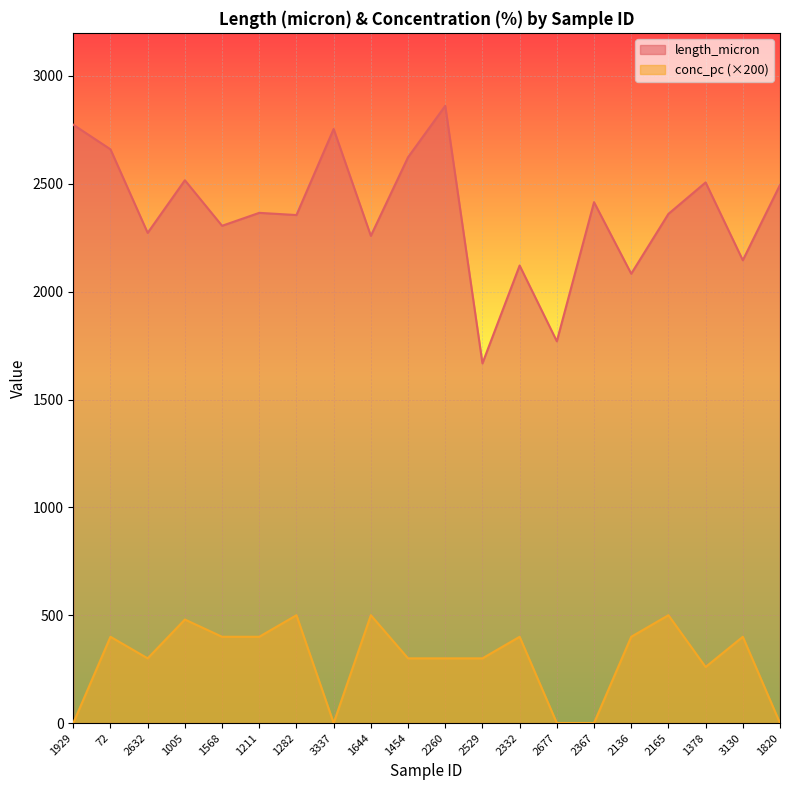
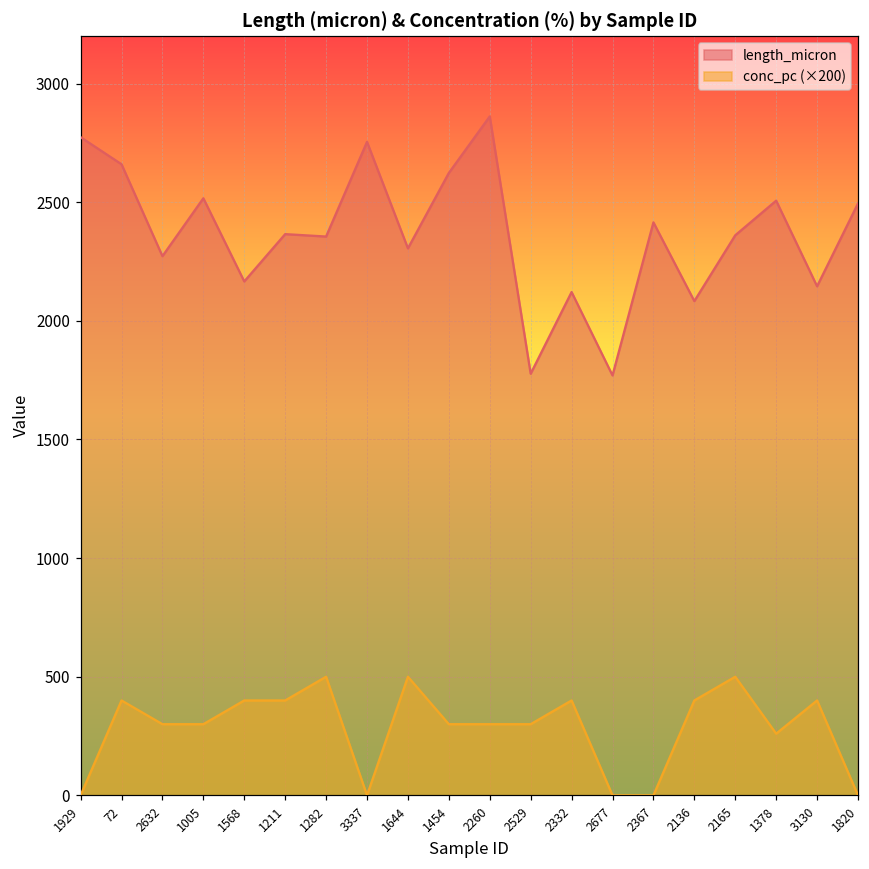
  {
    "length_micron": {
      "1929": 2770,
      "72": 2660,
      "2632": 2270,
      "1005": 2520,
-     "1568": 2310,
+     "1568": 2170,
      "1211": 2370,
      "1282": 2360,
      "3337": 2750,
-     "1644": 2260,
+     "1644": 2310,
      "1454": 2620,
      "2260": 2860,
-     "2529": 1670,
+     "2529": 1780,
      "2332": 2120,
      "2677": 1770,
      "2367": 2420,
      "2136": 2080,
      "2165": 2360,
      "1378": 2510,
      "3130": 2150,
      "1820": 2490
    },
    "conc_pc (×200)": {
      "1929": 0,
      "72": 400,
      "2632": 300,
-     "1005": 480,
+     "1005": 300,
      "1568": 400,
      "1211": 400,
      "1282": 500,
      "3337": 0,
      "1644": 500,
      "1454": 300,
      "2260": 300,
      "2529": 300,
      "2332": 400,
      "2677": 0,
      "2367": 0,
      "2136": 400,
      "2165": 500,
      "1378": 260,
      "3130": 400,
      "1820": 0
    }
  }
